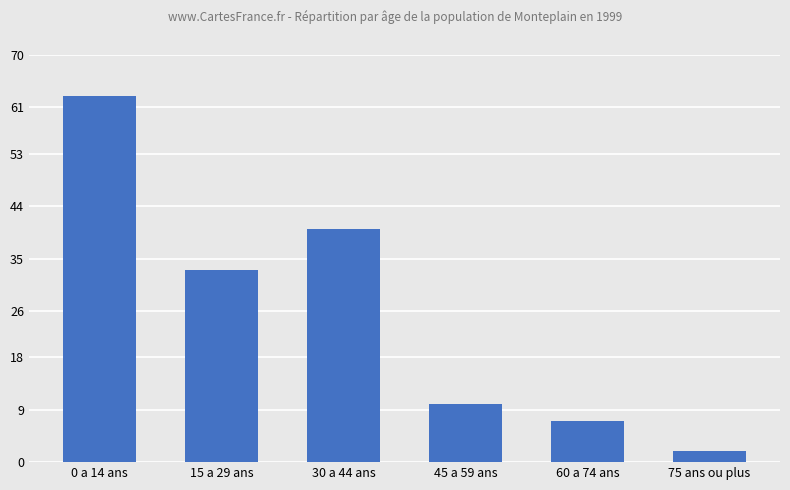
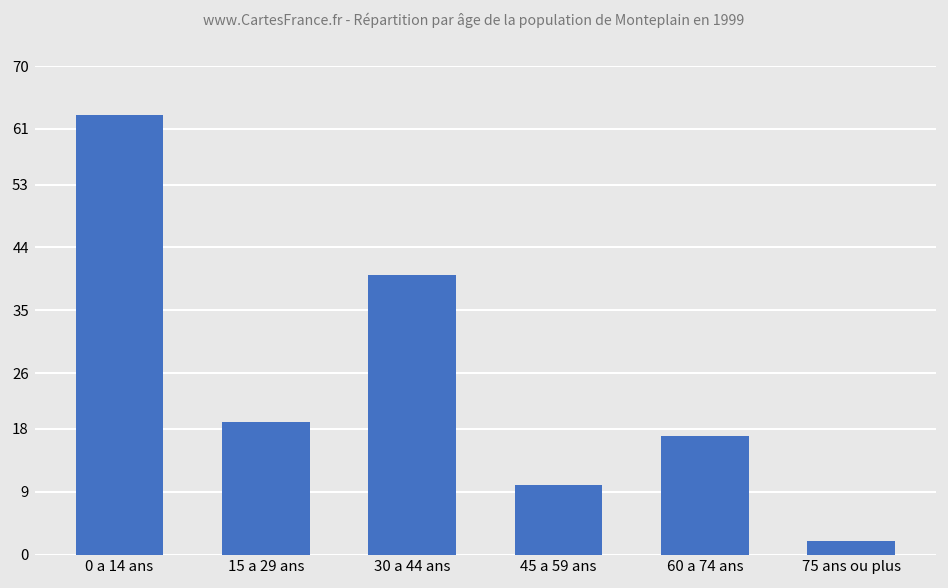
  {
    "0 a 14 ans": 63,
-   "15 a 29 ans": 33,
+   "15 a 29 ans": 19,
    "30 a 44 ans": 40,
    "45 a 59 ans": 10,
-   "60 a 74 ans": 7,
+   "60 a 74 ans": 17,
    "75 ans ou plus": 2
  }
